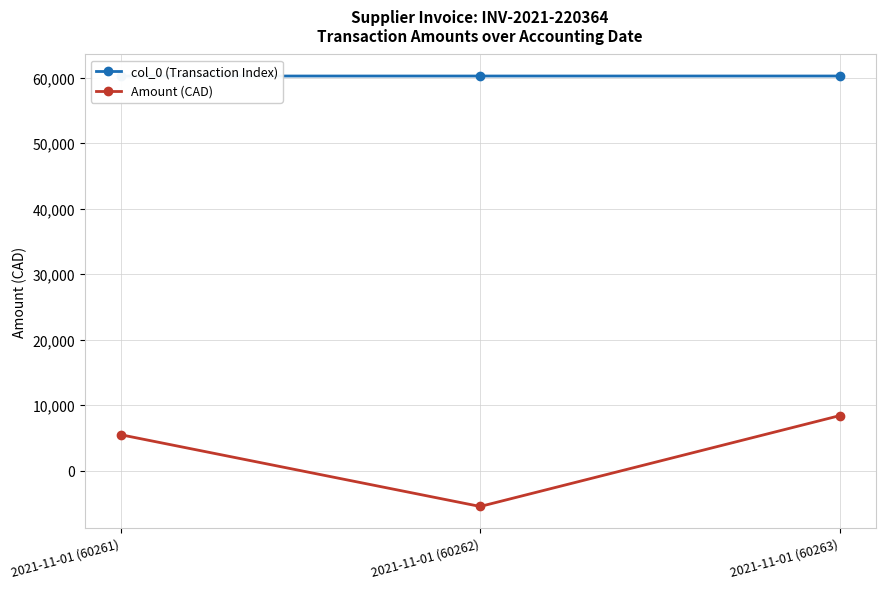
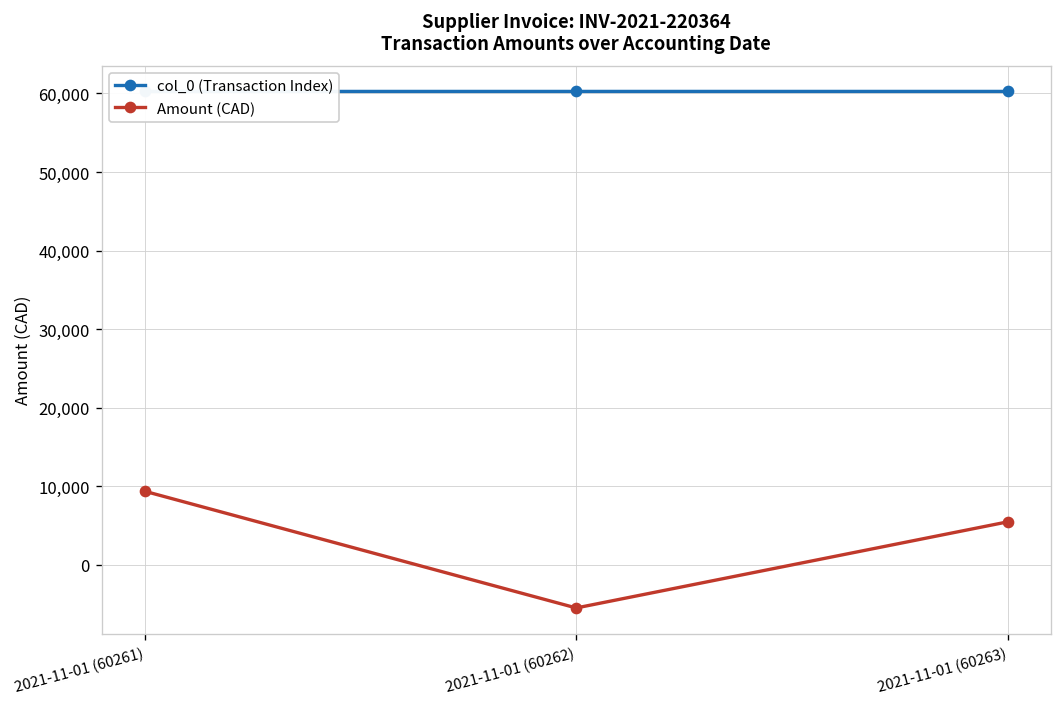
  {
    "col_0 (Transaction Index)": {
      "2021-11-01 (60262)": "60,000",
      "2021-11-01 (60263)": "60,000"
    },
    "Amount (CAD)": {
-     "2021-11-01 (60261)": "5,000",
+     "2021-11-01 (60261)": "9,000",
      "2021-11-01 (60262)": "-5,000",
-     "2021-11-01 (60263)": "8,000"
+     "2021-11-01 (60263)": "5,000"
    }
  }
